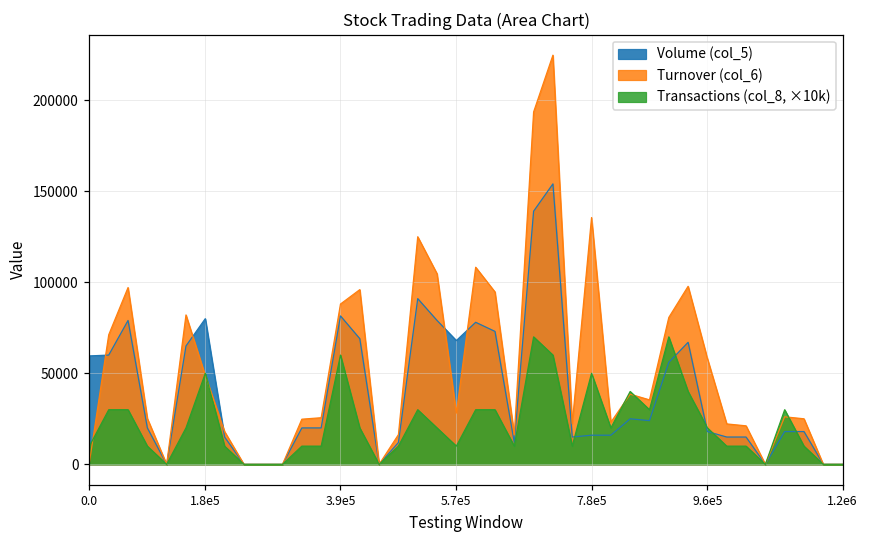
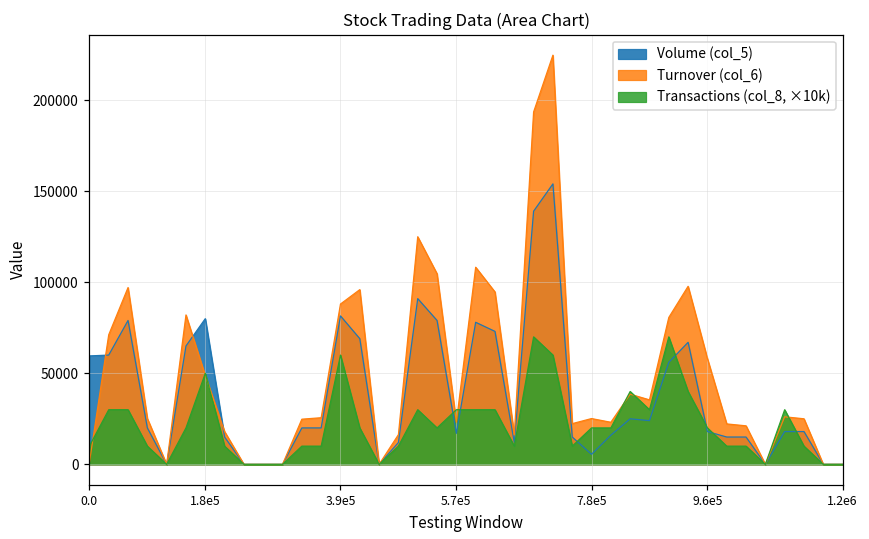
  {
    "Volume (col_5)": {
      "0.0": 60000,
      "1.8e5": 80000,
      "3.9e5": 82000,
-     "5.7e5": 68000,
-     "7.8e5": 16000,
+     "5.7e5": 17000,
+     "7.8e5": 5000,
      "9.6e5": 18000
    },
    "Turnover (col_6)": {
      "0.0": 1000,
      "3.9e5": 88000,
-     "5.7e5": 28000,
-     "7.8e5": 136000,
+     "5.7e5": 23000,
+     "7.8e5": 25000,
      "9.6e5": 58000
    },
    "Transactions (col_8, ×10k)": {
      "0.0": 10000,
      "3.9e5": 60000,
-     "5.7e5": 10000,
-     "7.8e5": 50000,
+     "5.7e5": 30000,
+     "7.8e5": 20000,
      "9.6e5": 20000
    }
  }
